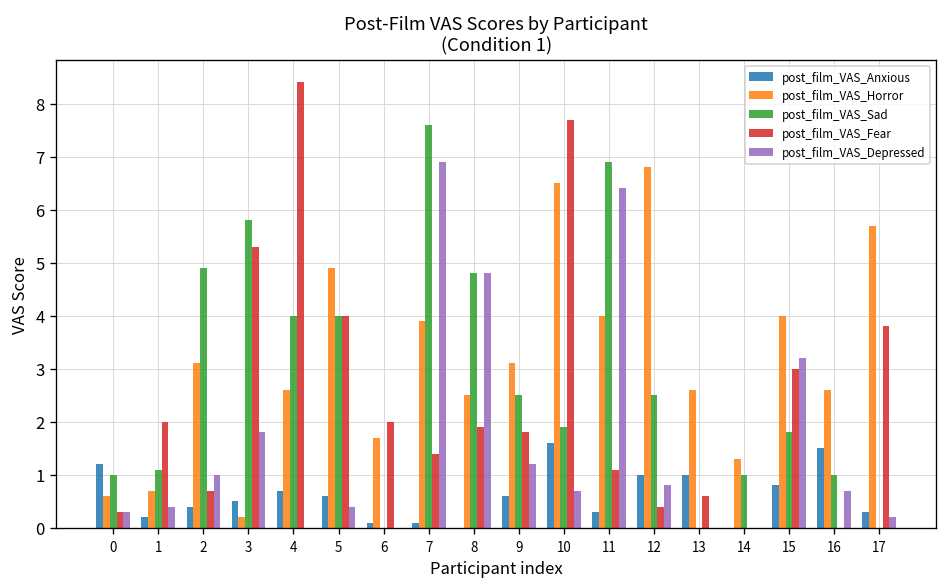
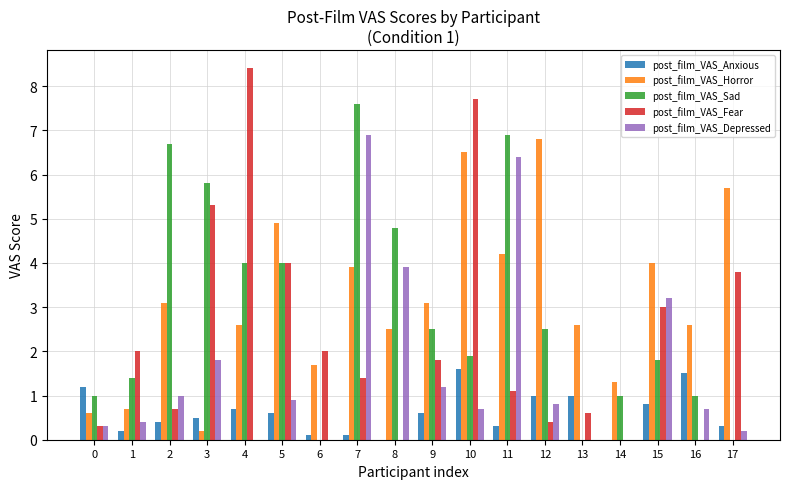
  {
    "post_film_VAS_Anxious": {
      "0": 1.2,
      "1": 0.2,
      "2": 0.4,
      "3": 0.5,
      "4": 0.7,
      "5": 0.6,
      "6": 0.1,
      "7": 0.1,
      "8": 0.0,
      "9": 0.6,
      "10": 1.6,
      "11": 0.3,
      "12": 1.0,
      "13": 1.0,
      "14": 0.0,
      "15": 0.8,
      "16": 1.5,
      "17": 0.3
    },
    "post_film_VAS_Horror": {
      "0": 0.6,
      "1": 0.7,
      "2": 3.1,
      "3": 0.2,
      "4": 2.6,
      "5": 4.9,
      "6": 1.7,
      "7": 3.9,
      "8": 2.5,
      "9": 3.1,
      "10": 6.5,
-     "11": 4.0,
+     "11": 4.2,
      "12": 6.8,
      "13": 2.6,
      "14": 1.3,
      "15": 4.0,
      "16": 2.6,
      "17": 5.7
    },
    "post_film_VAS_Sad": {
      "0": 1.0,
-     "1": 1.1,
-     "2": 4.9,
+     "1": 1.4,
+     "2": 6.7,
      "3": 5.8,
      "4": 4.0,
      "5": 4.0,
      "6": 0.0,
      "7": 7.6,
      "8": 4.8,
      "9": 2.5,
      "10": 1.9,
      "11": 6.9,
      "12": 2.5,
      "13": 0.0,
      "14": 1.0,
      "15": 1.8,
      "16": 1.0,
      "17": 0.0
    },
    "post_film_VAS_Fear": {
      "0": 0.3,
      "1": 2.0,
      "2": 0.7,
      "3": 5.3,
      "4": 8.4,
      "5": 4.0,
      "6": 2.0,
      "7": 1.4,
-     "8": 1.9,
+     "8": 0.0,
      "9": 1.8,
      "10": 7.7,
      "11": 1.1,
      "12": 0.4,
      "13": 0.6,
      "14": 0.0,
      "15": 3.0,
      "16": 0.0,
      "17": 3.8
    },
    "post_film_VAS_Depressed": {
      "0": 0.3,
      "1": 0.4,
      "2": 1.0,
      "3": 1.8,
      "4": 0.0,
-     "5": 0.4,
+     "5": 0.9,
      "6": 0.0,
      "7": 6.9,
-     "8": 4.8,
+     "8": 3.9,
      "9": 1.2,
      "10": 0.7,
      "11": 6.4,
      "12": 0.8,
      "13": 0.0,
      "14": 0.0,
      "15": 3.2,
      "16": 0.7,
      "17": 0.2
    }
  }
